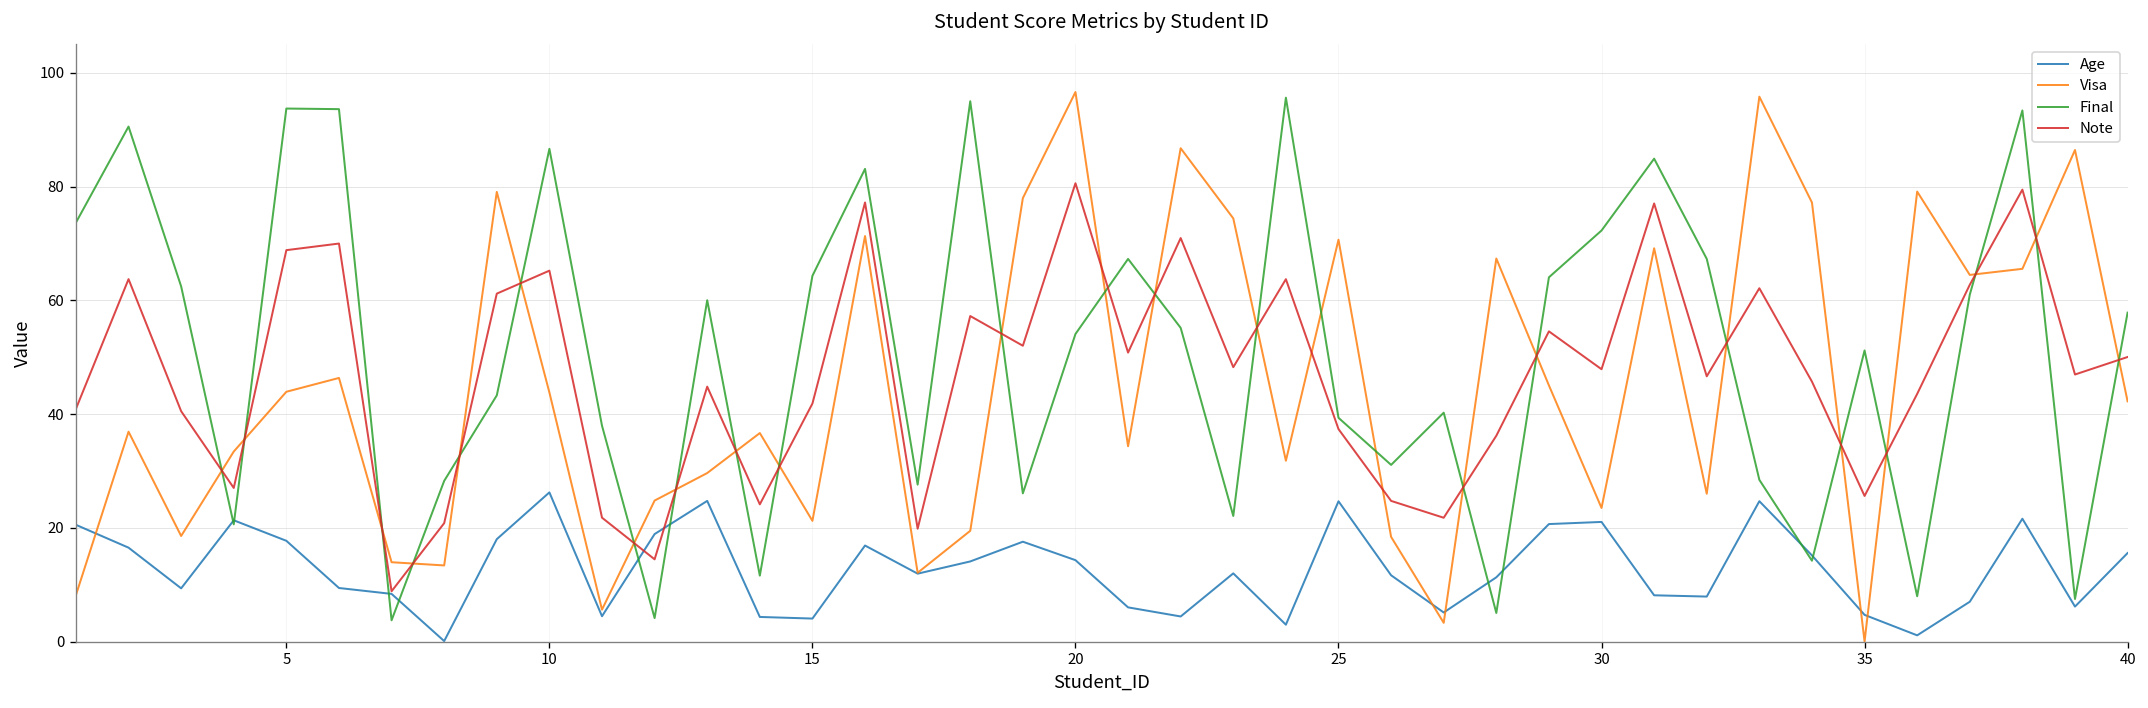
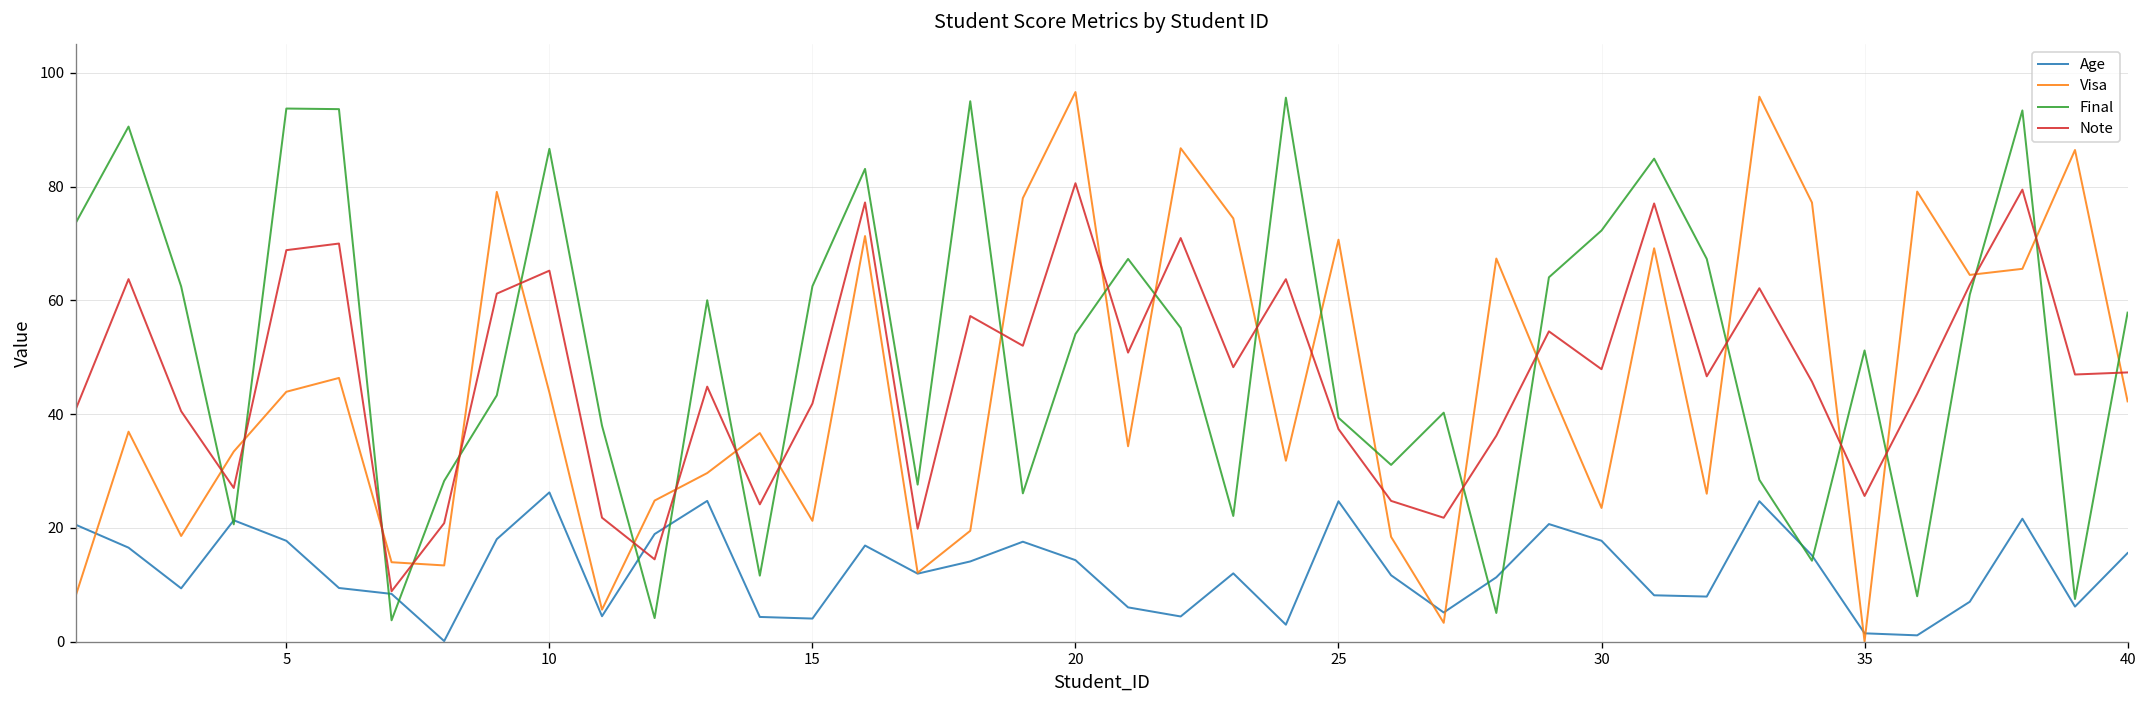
  {
    "Age": {
      "5": 18,
      "10": 26,
      "15": 4,
      "20": 14,
      "25": 25,
-     "30": 21,
-     "35": 5,
+     "30": 18,
+     "35": 1,
      "40": 16
    },
    "Visa": {
      "5": 44,
      "10": 44,
      "15": 21,
      "20": 97,
      "25": 71,
      "30": 24,
      "35": 0,
      "40": 42
    },
    "Final": {
      "5": 94,
      "10": 87,
-     "15": 64,
+     "15": 62,
      "20": 54,
      "25": 39,
      "30": 72,
      "35": 51,
      "40": 58
    },
    "Note": {
      "5": 69,
      "10": 65,
      "15": 42,
      "20": 81,
      "25": 37,
      "30": 48,
      "35": 26,
-     "40": 50
+     "40": 47
    }
  }
